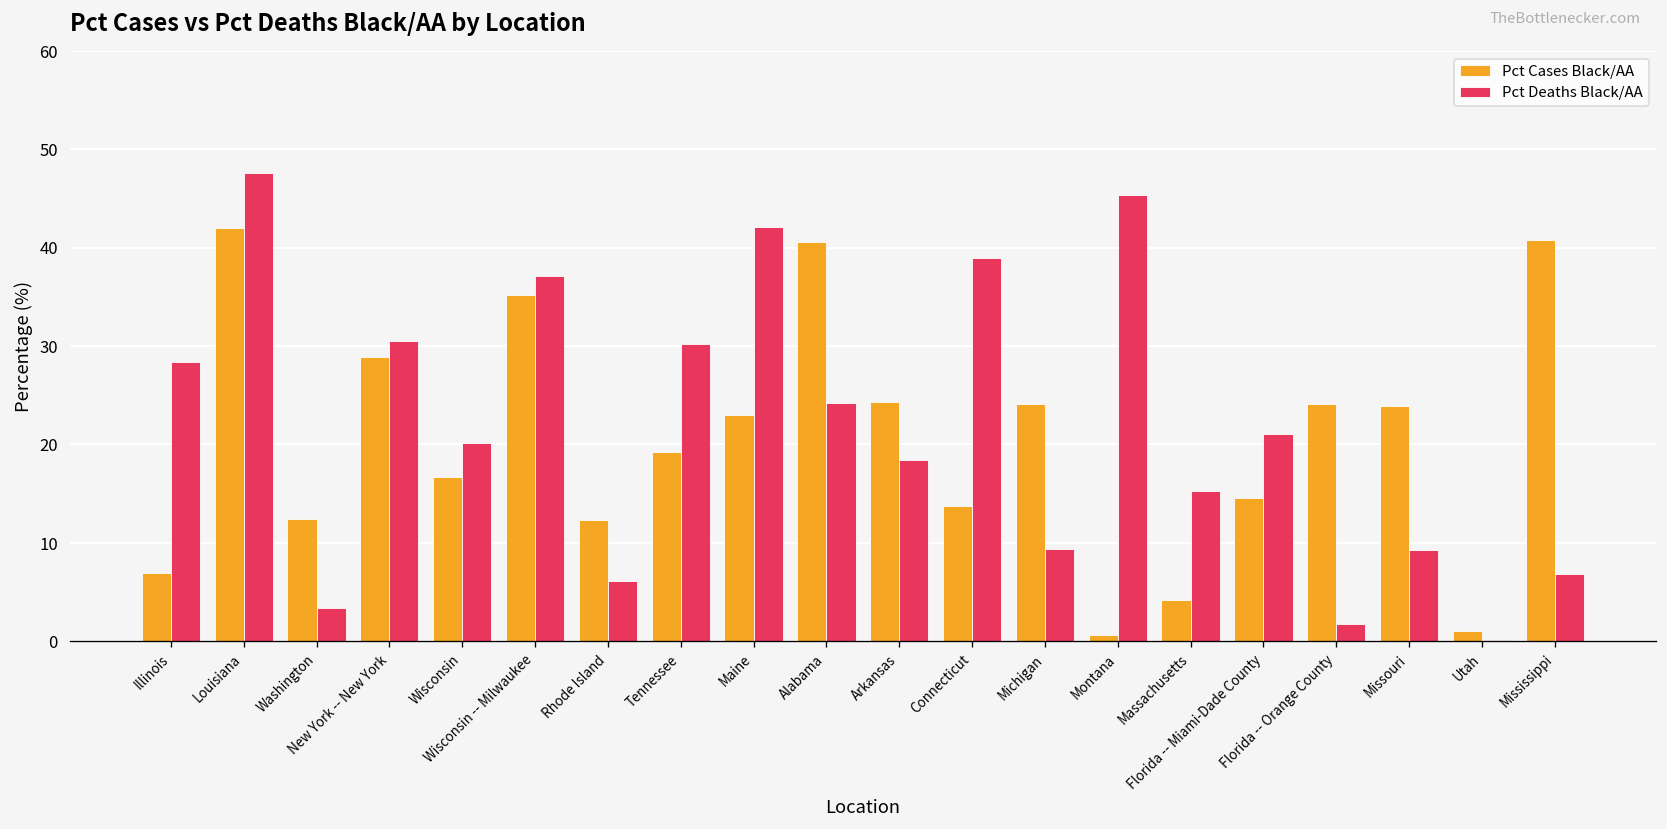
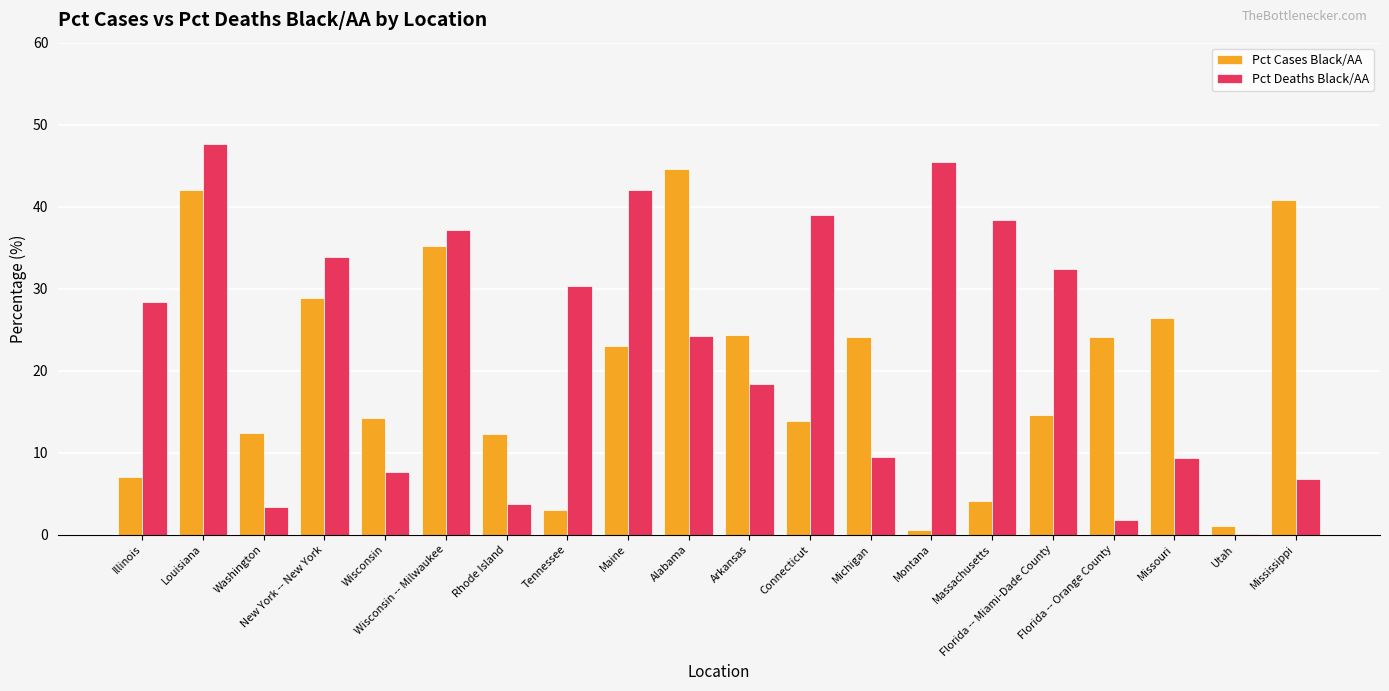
  {
    "Pct Cases Black/AA": {
      "Illinois": 7,
      "Louisiana": 42,
      "Washington": 12,
      "New York -- New York": 29,
-     "Wisconsin": 17,
+     "Wisconsin": 14,
      "Wisconsin -- Milwaukee": 35,
      "Rhode Island": 12,
-     "Tennessee": 19,
+     "Tennessee": 3,
      "Maine": 23,
-     "Alabama": 41,
+     "Alabama": 45,
      "Arkansas": 24,
      "Connecticut": 14,
      "Michigan": 24,
      "Montana": 1,
      "Massachusetts": 4,
      "Florida -- Miami-Dade County": 15,
      "Florida -- Orange County": 24,
-     "Missouri": 24,
+     "Missouri": 26,
      "Utah": 1,
      "Mississippi": 41
    },
    "Pct Deaths Black/AA": {
      "Illinois": 28,
      "Louisiana": 48,
      "Washington": 3,
-     "New York -- New York": 30,
-     "Wisconsin": 20,
+     "New York -- New York": 34,
+     "Wisconsin": 8,
      "Wisconsin -- Milwaukee": 37,
-     "Rhode Island": 6,
+     "Rhode Island": 4,
      "Tennessee": 30,
      "Maine": 42,
      "Alabama": 24,
      "Arkansas": 18,
      "Connecticut": 39,
      "Michigan": 9,
      "Montana": 45,
-     "Massachusetts": 15,
-     "Florida -- Miami-Dade County": 21,
+     "Massachusetts": 38,
+     "Florida -- Miami-Dade County": 32,
      "Florida -- Orange County": 2,
      "Missouri": 9,
      "Mississippi": 7
    }
  }
